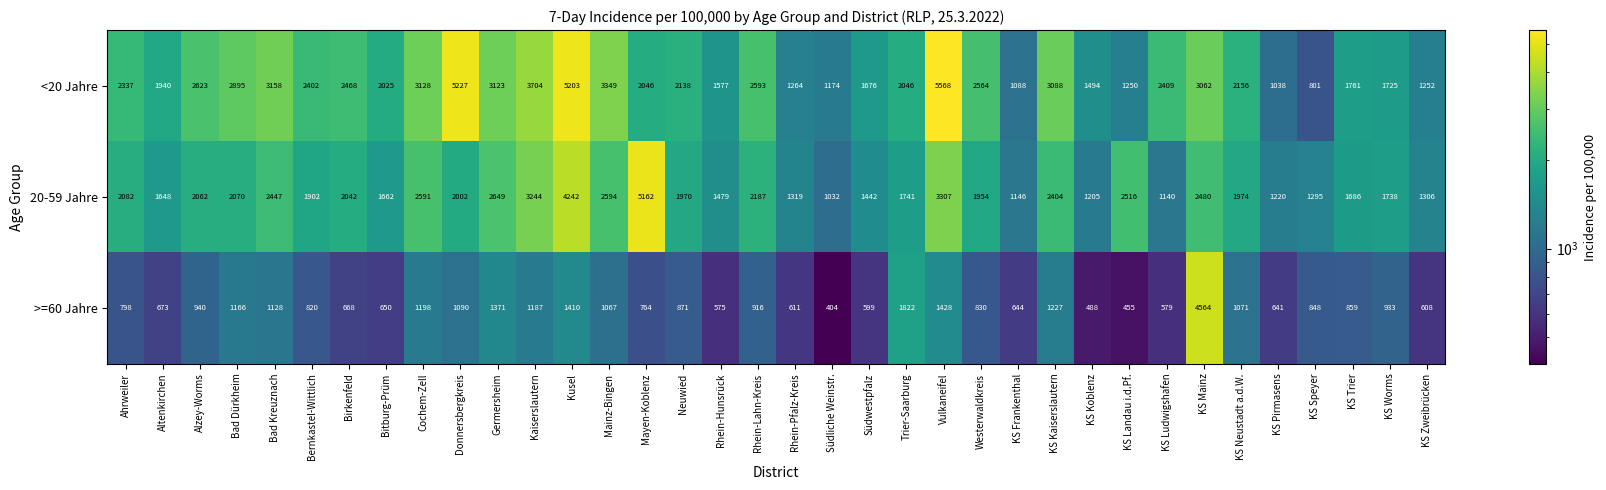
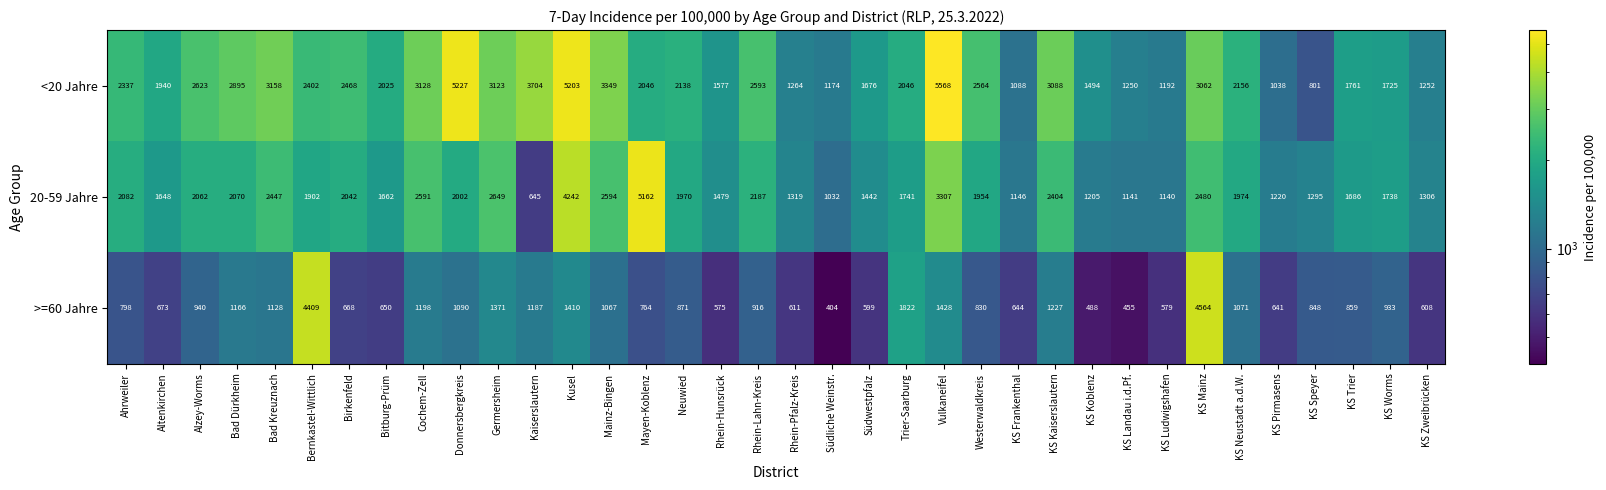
  {
    "<20 Jahre": {
      "Ahrweiler": 2337,
      "Altenkirchen": 1940,
      "Alzey-Worms": 2623,
      "Bad Dürkheim": 2895,
      "Bad Kreuznach": 3158,
      "Bernkastel-Wittlich": 2402,
      "Birkenfeld": 2468,
      "Bitburg-Prüm": 2025,
      "Cochem-Zell": 3128,
      "Donnersbergkreis": 5227,
      "Germersheim": 3123,
      "Kaiserslautern": 3704,
      "Kusel": 5203,
      "Mainz-Bingen": 3349,
      "Mayen-Koblenz": 2046,
      "Neuwied": 2138,
      "Rhein-Hunsrück": 1577,
      "Rhein-Lahn-Kreis": 2593,
      "Rhein-Pfalz-Kreis": 1264,
      "Südliche Weinstr.": 1174,
      "Südwestpfalz": 1676,
      "Trier-Saarburg": 2046,
      "Vulkaneifel": 5568,
      "Westerwaldkreis": 2564,
      "KS Frankenthal": 1088,
      "KS Kaiserslautern": 3088,
      "KS Koblenz": 1494,
      "KS Landau i.d.Pf.": 1250,
-     "KS Ludwigshafen": 2409,
+     "KS Ludwigshafen": 1192,
      "KS Mainz": 3062,
      "KS Neustadt a.d.W.": 2156,
      "KS Pirmasens": 1038,
      "KS Speyer": 801,
      "KS Trier": 1761,
      "KS Worms": 1725,
      "KS Zweibrücken": 1252
    },
    "20-59 Jahre": {
      "Ahrweiler": 2082,
      "Altenkirchen": 1648,
      "Alzey-Worms": 2062,
      "Bad Dürkheim": 2070,
      "Bad Kreuznach": 2447,
      "Bernkastel-Wittlich": 1902,
      "Birkenfeld": 2042,
      "Bitburg-Prüm": 1662,
      "Cochem-Zell": 2591,
      "Donnersbergkreis": 2002,
      "Germersheim": 2649,
-     "Kaiserslautern": 3244,
+     "Kaiserslautern": 645,
      "Kusel": 4242,
      "Mainz-Bingen": 2594,
      "Mayen-Koblenz": 5162,
      "Neuwied": 1970,
      "Rhein-Hunsrück": 1479,
      "Rhein-Lahn-Kreis": 2187,
      "Rhein-Pfalz-Kreis": 1319,
      "Südliche Weinstr.": 1032,
      "Südwestpfalz": 1442,
      "Trier-Saarburg": 1741,
      "Vulkaneifel": 3307,
      "Westerwaldkreis": 1954,
      "KS Frankenthal": 1146,
      "KS Kaiserslautern": 2404,
      "KS Koblenz": 1205,
-     "KS Landau i.d.Pf.": 2516,
+     "KS Landau i.d.Pf.": 1141,
      "KS Ludwigshafen": 1140,
      "KS Mainz": 2480,
      "KS Neustadt a.d.W.": 1974,
      "KS Pirmasens": 1220,
      "KS Speyer": 1295,
      "KS Trier": 1686,
      "KS Worms": 1738,
      "KS Zweibrücken": 1306
    },
    ">=60 Jahre": {
      "Ahrweiler": 798,
      "Altenkirchen": 673,
      "Alzey-Worms": 940,
      "Bad Dürkheim": 1166,
      "Bad Kreuznach": 1128,
-     "Bernkastel-Wittlich": 820,
+     "Bernkastel-Wittlich": 4409,
      "Birkenfeld": 668,
      "Bitburg-Prüm": 650,
      "Cochem-Zell": 1198,
      "Donnersbergkreis": 1090,
      "Germersheim": 1371,
      "Kaiserslautern": 1187,
      "Kusel": 1410,
      "Mainz-Bingen": 1067,
      "Mayen-Koblenz": 764,
      "Neuwied": 871,
      "Rhein-Hunsrück": 575,
      "Rhein-Lahn-Kreis": 916,
      "Rhein-Pfalz-Kreis": 611,
      "Südliche Weinstr.": 404,
      "Südwestpfalz": 599,
      "Trier-Saarburg": 1822,
      "Vulkaneifel": 1428,
      "Westerwaldkreis": 830,
      "KS Frankenthal": 644,
      "KS Kaiserslautern": 1227,
      "KS Koblenz": 488,
      "KS Landau i.d.Pf.": 455,
      "KS Ludwigshafen": 579,
      "KS Mainz": 4564,
      "KS Neustadt a.d.W.": 1071,
      "KS Pirmasens": 641,
      "KS Speyer": 848,
      "KS Trier": 859,
      "KS Worms": 933,
      "KS Zweibrücken": 608
    }
  }
